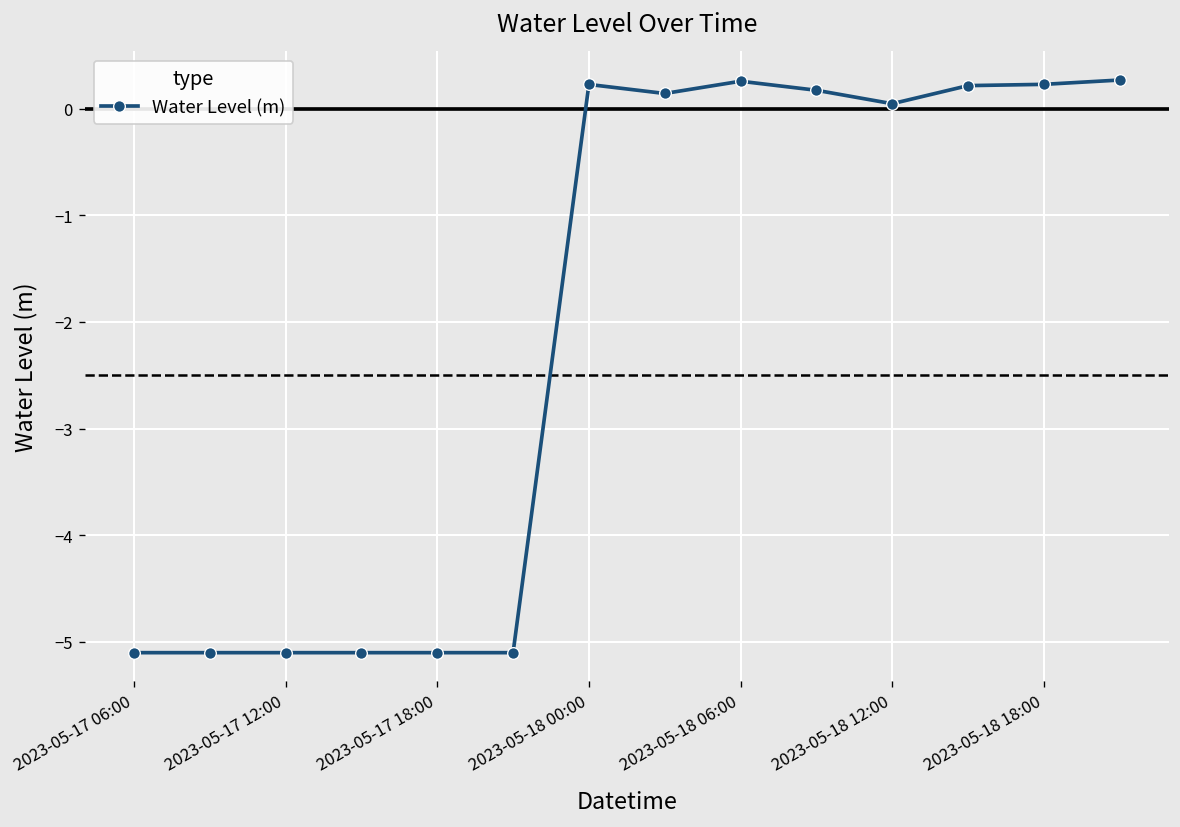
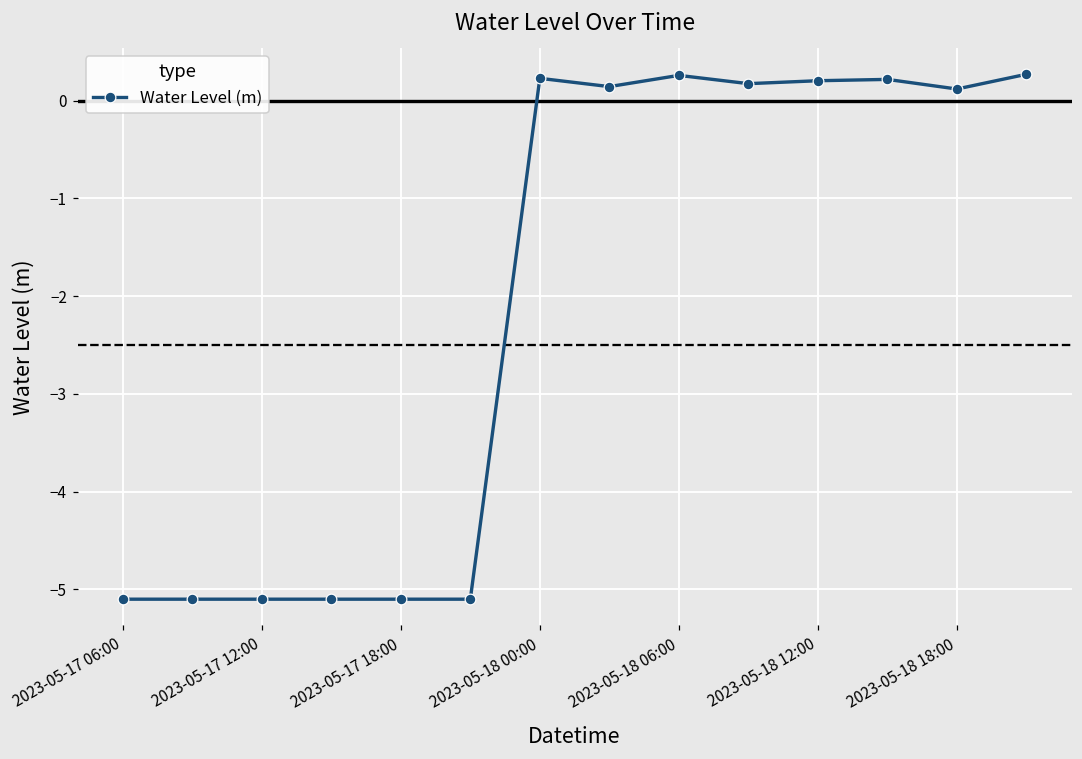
  {
    "2023-05-17 06:00": -5.1,
    "2023-05-17 12:00": -5.1,
    "2023-05-17 18:00": -5.1,
    "2023-05-18 00:00": 0.2,
    "2023-05-18 06:00": 0.3,
-   "2023-05-18 12:00": 0.0,
-   "2023-05-18 18:00": 0.2
+   "2023-05-18 12:00": 0.2,
+   "2023-05-18 18:00": 0.1
  }
